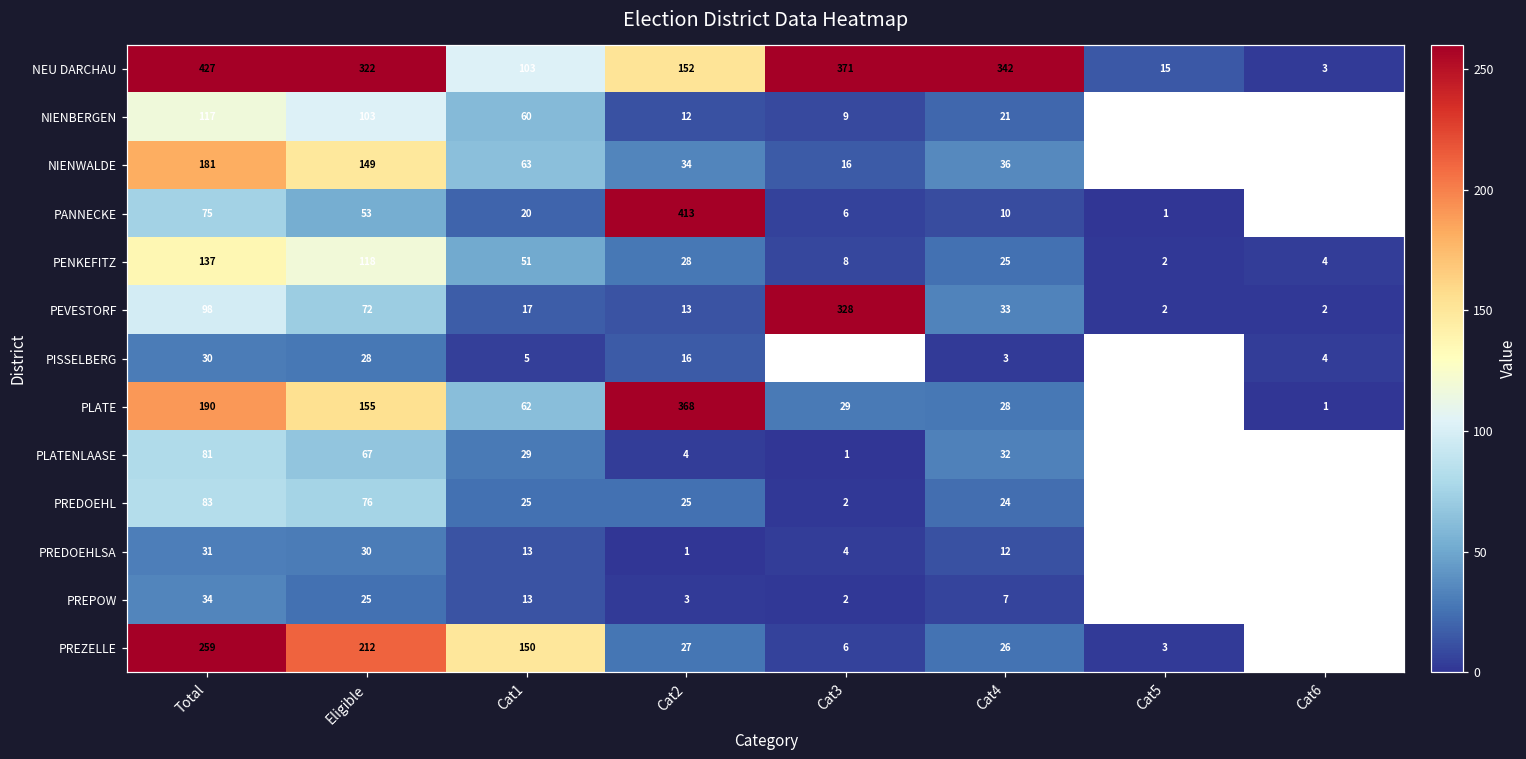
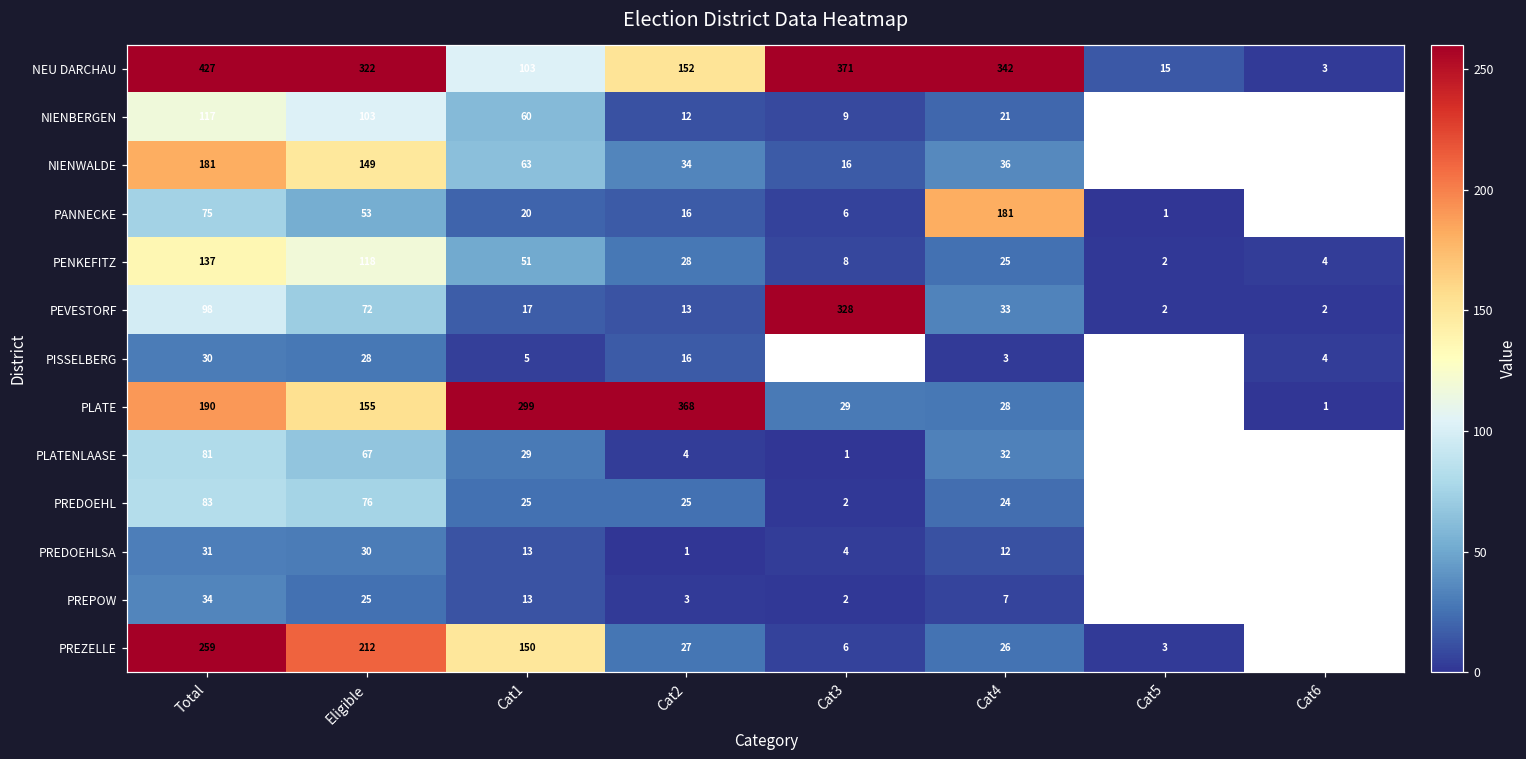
  {
    "NEU DARCHAU": {
      "Total": 427,
      "Eligible": 322,
      "Cat2": 152,
      "Cat3": 371,
      "Cat4": 342,
      "Cat5": 15,
      "Cat6": 3
    },
    "NIENBERGEN": {
      "Cat1": 60,
      "Cat2": 12,
      "Cat3": 9,
      "Cat4": 21
    },
    "NIENWALDE": {
      "Total": 181,
      "Eligible": 149,
      "Cat1": 63,
      "Cat2": 34,
      "Cat3": 16,
      "Cat4": 36
    },
    "PANNECKE": {
      "Total": 75,
      "Eligible": 53,
      "Cat1": 20,
-     "Cat2": 413,
+     "Cat2": 16,
      "Cat3": 6,
-     "Cat4": 10,
+     "Cat4": 181,
      "Cat5": 1
    },
    "PENKEFITZ": {
      "Total": 137,
      "Cat1": 51,
      "Cat2": 28,
      "Cat3": 8,
      "Cat4": 25,
      "Cat5": 2,
      "Cat6": 4
    },
    "PEVESTORF": {
      "Eligible": 72,
      "Cat1": 17,
      "Cat2": 13,
      "Cat3": 328,
      "Cat4": 33,
      "Cat5": 2,
      "Cat6": 2
    },
    "PISSELBERG": {
      "Total": 30,
      "Eligible": 28,
      "Cat1": 5,
      "Cat2": 16,
      "Cat4": 3,
      "Cat6": 4
    },
    "PLATE": {
      "Total": 190,
      "Eligible": 155,
-     "Cat1": 62,
+     "Cat1": 299,
      "Cat2": 368,
      "Cat3": 29,
      "Cat4": 28,
      "Cat6": 1
    },
    "PLATENLAASE": {
      "Total": 81,
      "Eligible": 67,
      "Cat1": 29,
      "Cat2": 4,
      "Cat3": 1,
      "Cat4": 32
    },
    "PREDOEHL": {
      "Total": 83,
      "Eligible": 76,
      "Cat1": 25,
      "Cat2": 25,
      "Cat3": 2,
      "Cat4": 24
    },
    "PREDOEHLSA": {
      "Total": 31,
      "Eligible": 30,
      "Cat1": 13,
      "Cat2": 1,
      "Cat3": 4,
      "Cat4": 12
    },
    "PREPOW": {
      "Total": 34,
      "Eligible": 25,
      "Cat1": 13,
      "Cat2": 3,
      "Cat3": 2,
      "Cat4": 7
    },
    "PREZELLE": {
      "Total": 259,
      "Eligible": 212,
      "Cat1": 150,
      "Cat2": 27,
      "Cat3": 6,
      "Cat4": 26,
      "Cat5": 3
    }
  }
